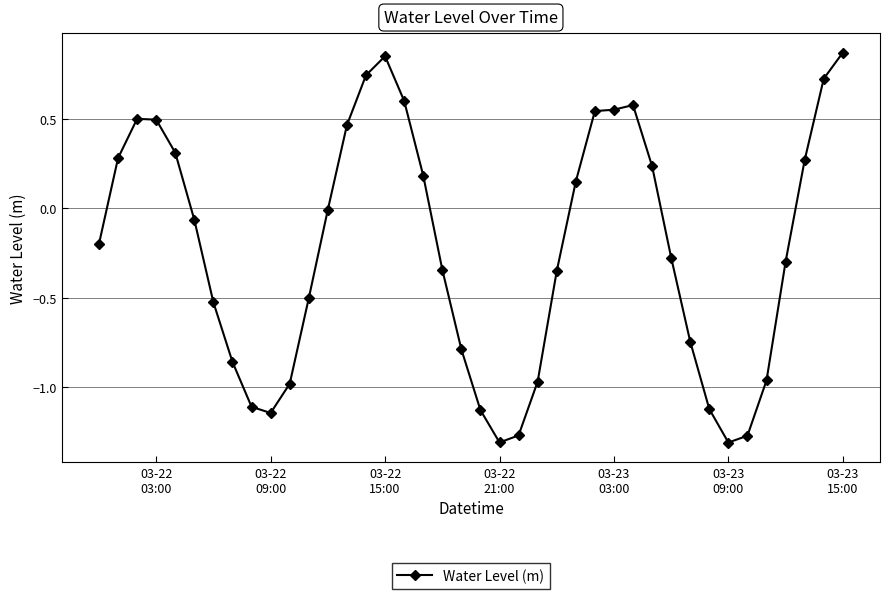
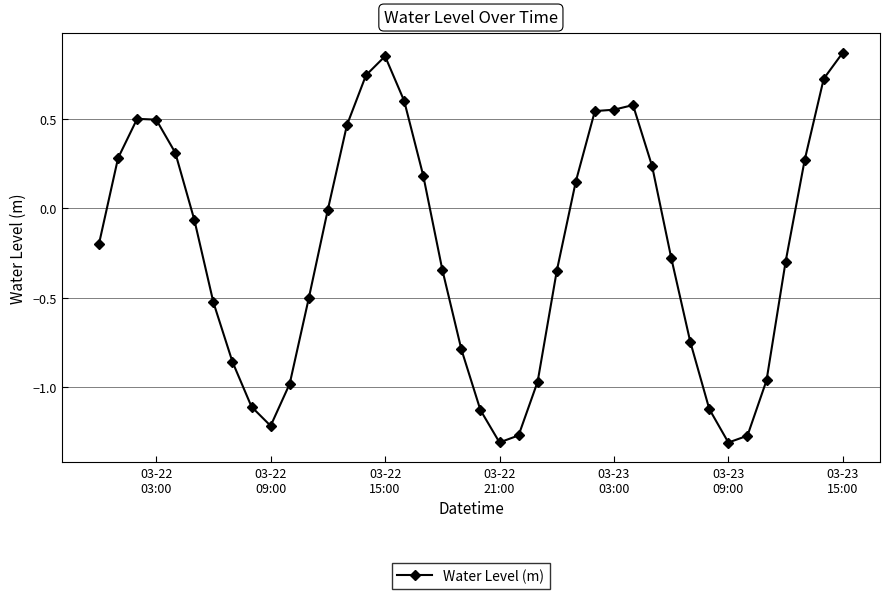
  {
    "03-22 03:00": 0.50,
-   "03-22 09:00": -1.15,
+   "03-22 09:00": -1.22,
    "03-22 15:00": 0.85,
    "03-22 21:00": -1.31,
    "03-23 03:00": 0.55,
    "03-23 09:00": -1.31,
    "03-23 15:00": 0.87
  }
